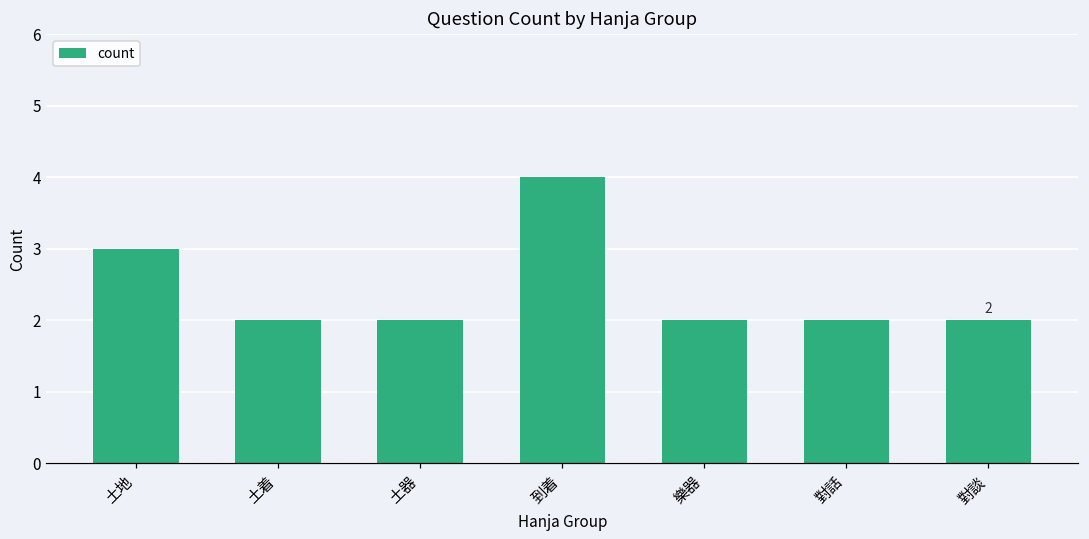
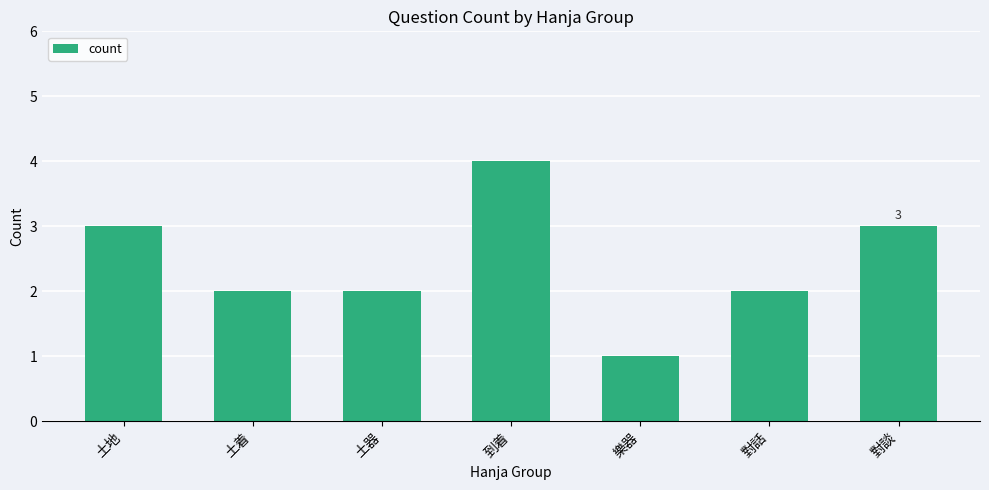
  {
-   "樂器": 2,
-   "對談": 2
+   "樂器": 1,
+   "對談": 3
  }
